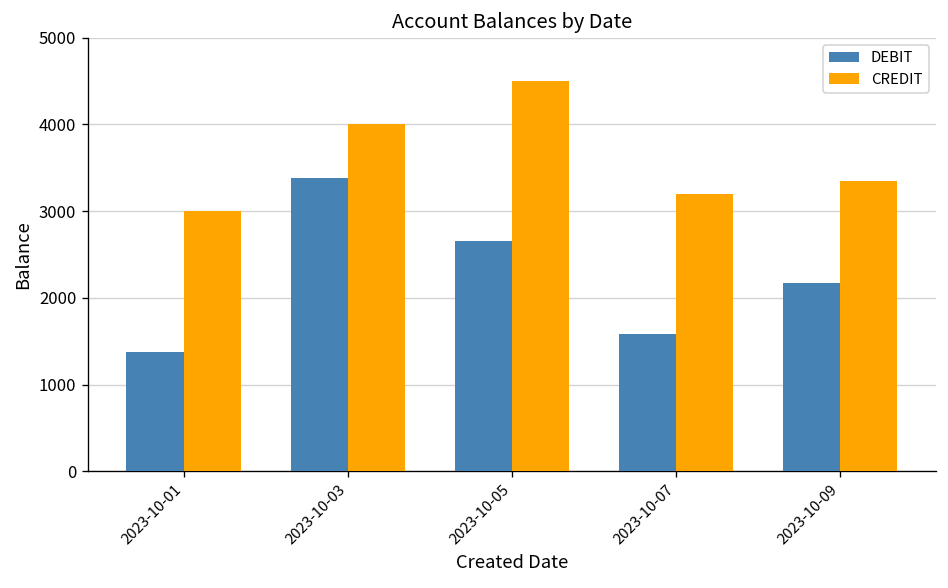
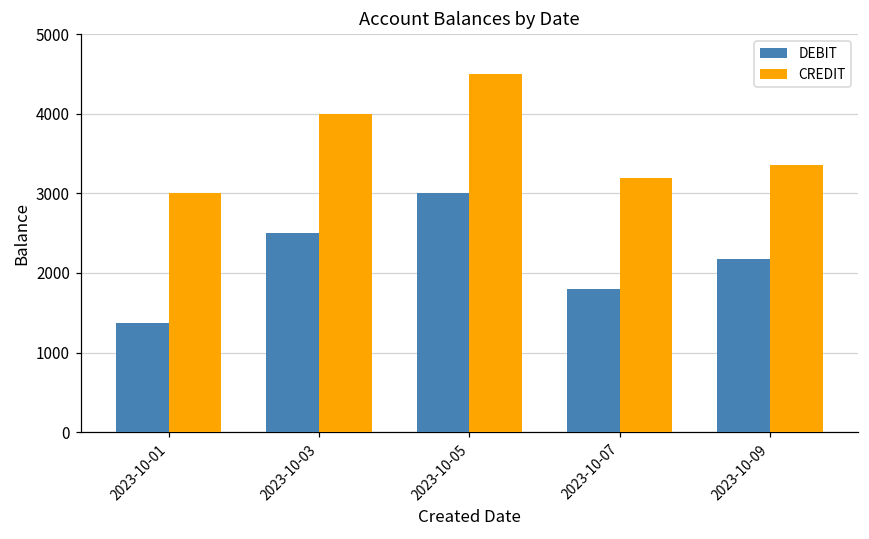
  {
    "DEBIT": {
      "2023-10-01": 1400,
-     "2023-10-03": 3400,
-     "2023-10-05": 2700,
-     "2023-10-07": 1600,
+     "2023-10-03": 2500,
+     "2023-10-05": 3000,
+     "2023-10-07": 1800,
      "2023-10-09": 2200
    },
    "CREDIT": {
      "2023-10-01": 3000,
      "2023-10-03": 4000,
      "2023-10-05": 4500,
      "2023-10-07": 3200,
      "2023-10-09": 3400
    }
  }
